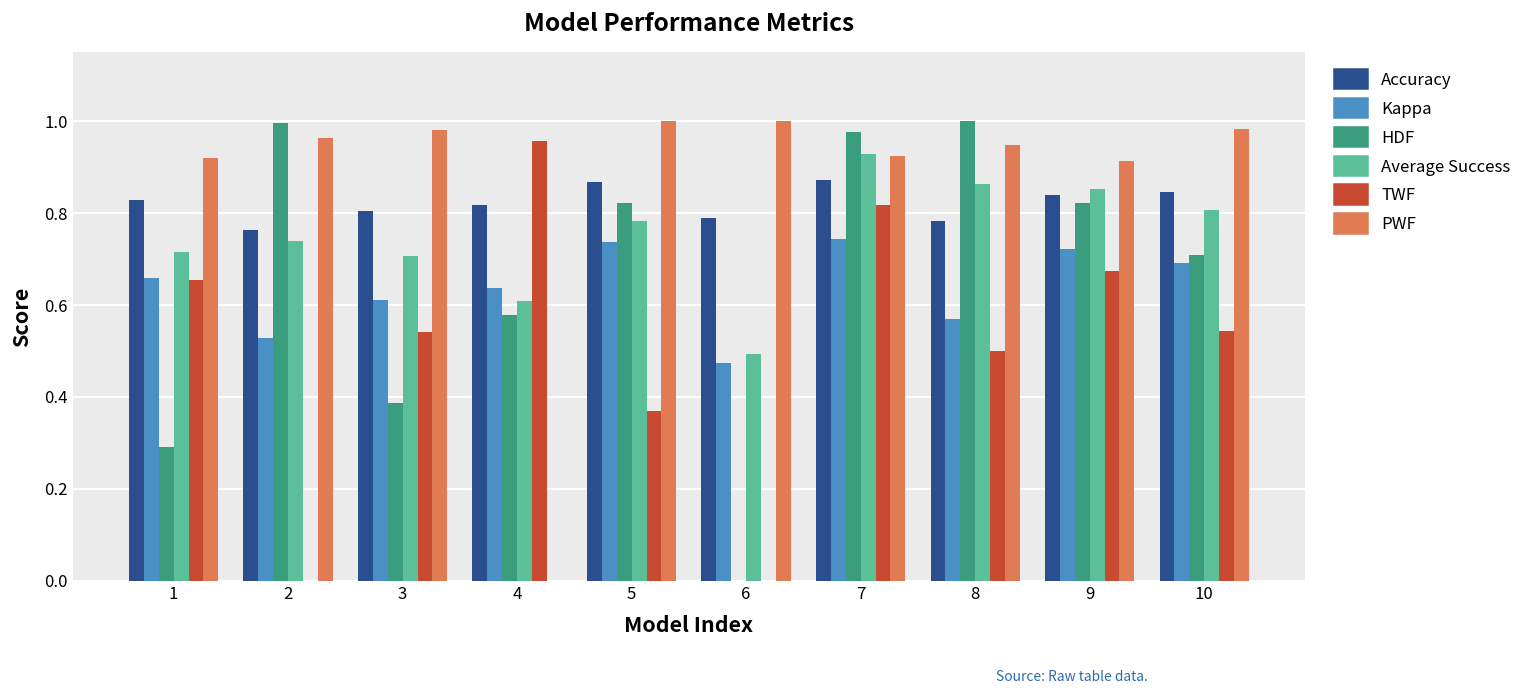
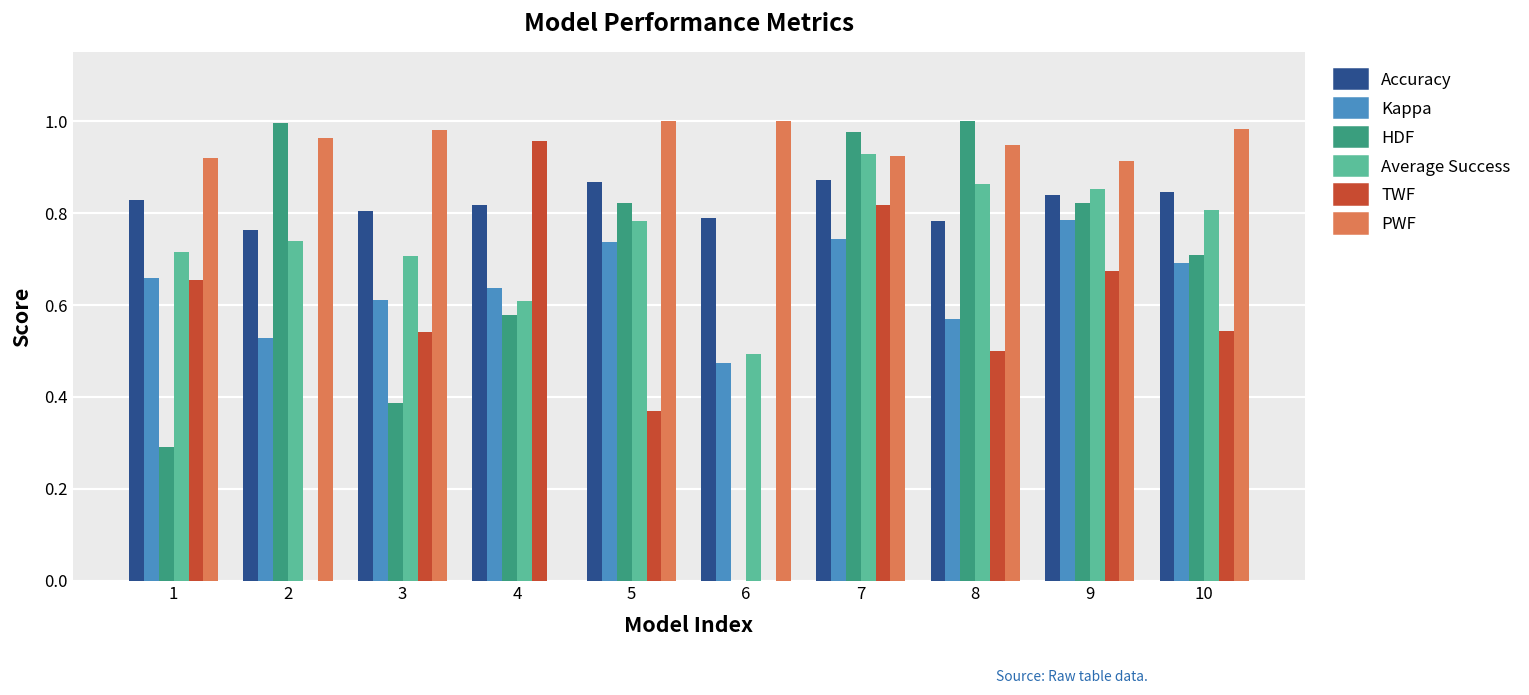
  {
    "Accuracy": {
      "1": 0.83,
      "2": 0.76,
      "3": 0.80,
      "4": 0.82,
      "5": 0.87,
      "6": 0.79,
      "7": 0.87,
      "8": 0.78,
      "9": 0.84,
      "10": 0.84
    },
    "Kappa": {
      "1": 0.66,
      "2": 0.53,
      "3": 0.61,
      "4": 0.64,
      "5": 0.74,
      "6": 0.47,
      "7": 0.74,
      "8": 0.57,
-     "9": 0.72,
+     "9": 0.78,
      "10": 0.69
    },
    "TWF": {
      "1": 0.65,
      "2": 0.00,
      "3": 0.54,
      "4": 0.96,
      "5": 0.37,
      "6": 0.00,
      "7": 0.82,
      "8": 0.50,
      "9": 0.67,
      "10": 0.54
    },
    "PWF": {
      "1": 0.92,
      "2": 0.96,
      "3": 0.98,
      "4": 0.00,
      "5": 1.00,
      "6": 1.00,
      "7": 0.92,
      "8": 0.95,
      "9": 0.91,
      "10": 0.98
    }
  }
